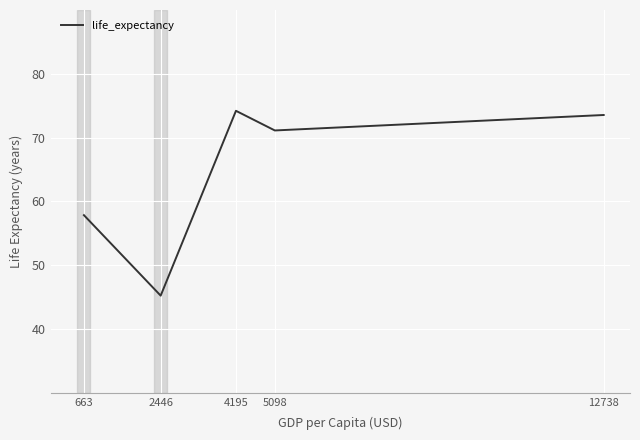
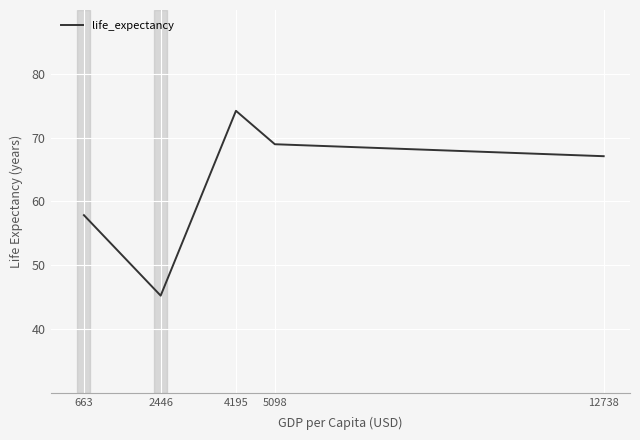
  {
    "663": 58,
    "2446": 45,
    "4195": 74,
-   "5098": 71,
-   "12738": 74
+   "5098": 69,
+   "12738": 67
  }
